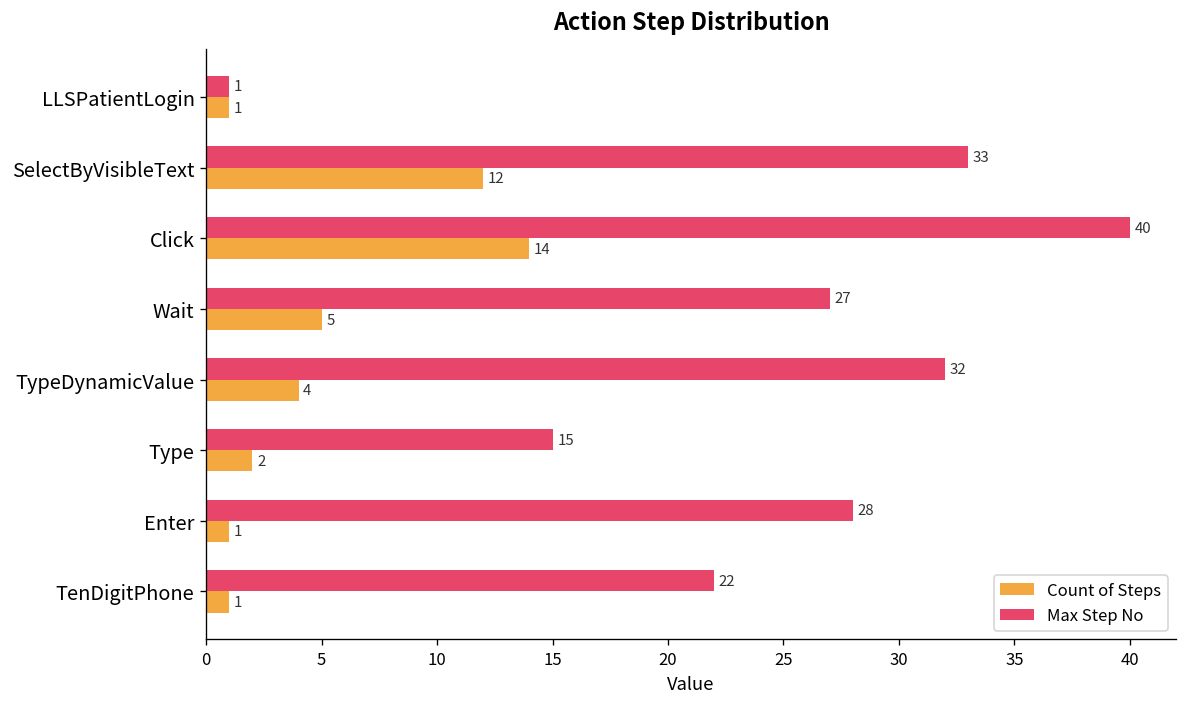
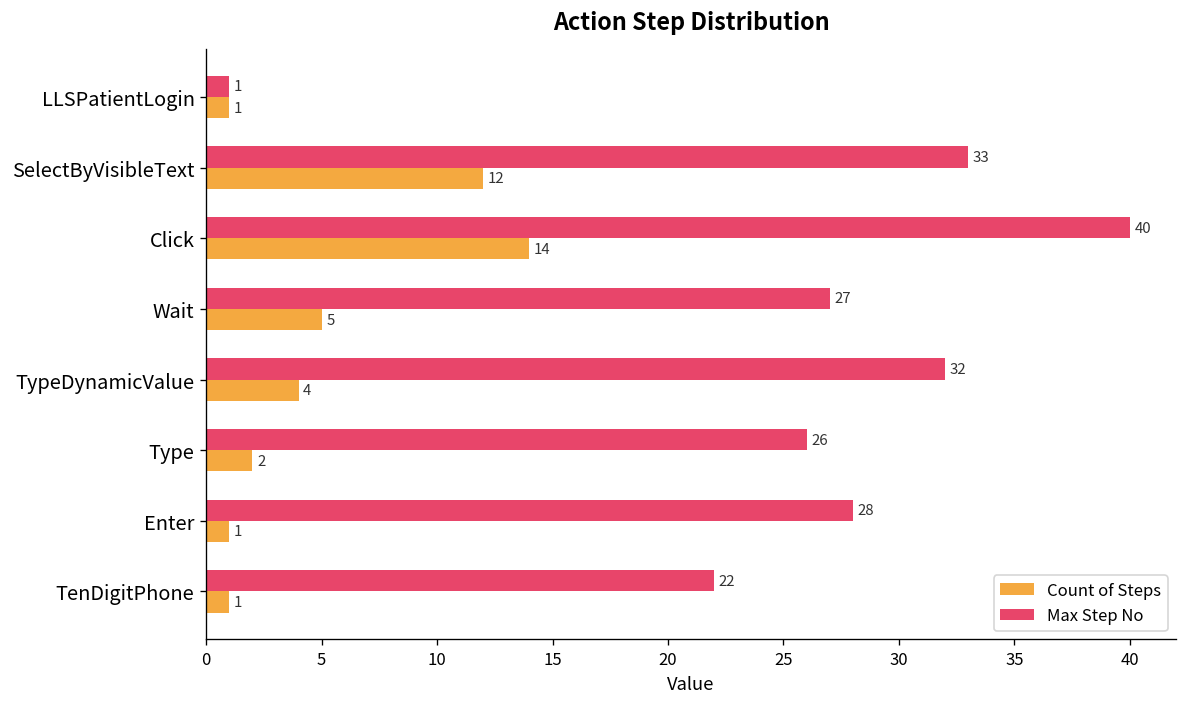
  {
    "Count of Steps": {
      "LLSPatientLogin": 1,
      "SelectByVisibleText": 12,
      "Click": 14,
      "Wait": 5,
      "TypeDynamicValue": 4,
      "Type": 2,
      "Enter": 1,
      "TenDigitPhone": 1
    },
    "Max Step No": {
      "LLSPatientLogin": 1,
      "SelectByVisibleText": 33,
      "Click": 40,
      "Wait": 27,
      "TypeDynamicValue": 32,
-     "Type": 15,
+     "Type": 26,
      "Enter": 28,
      "TenDigitPhone": 22
    }
  }
